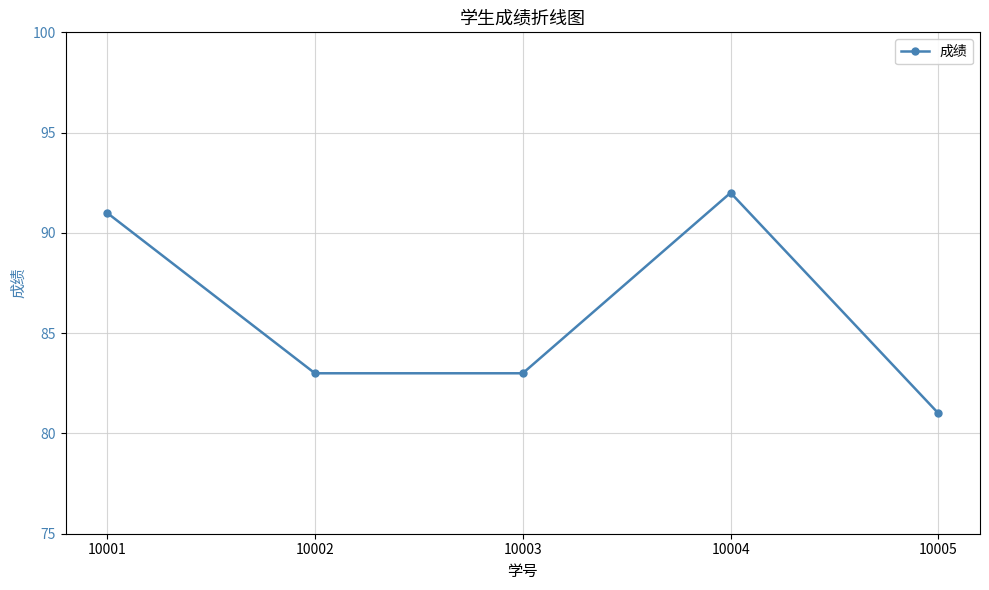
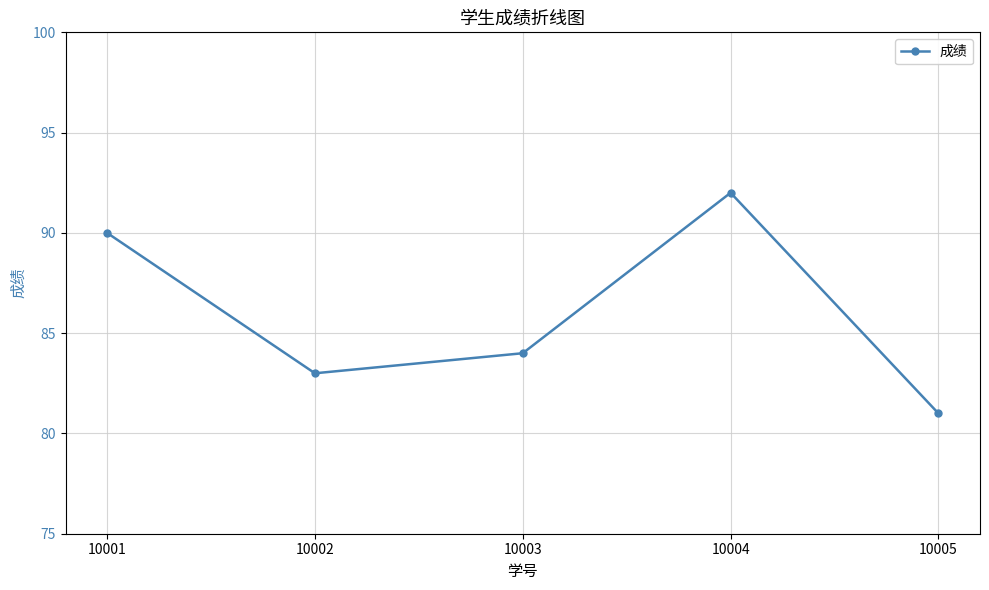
  {
-   "10001": 91,
+   "10001": 90,
    "10002": 83,
-   "10003": 83,
+   "10003": 84,
    "10004": 92,
    "10005": 81
  }
